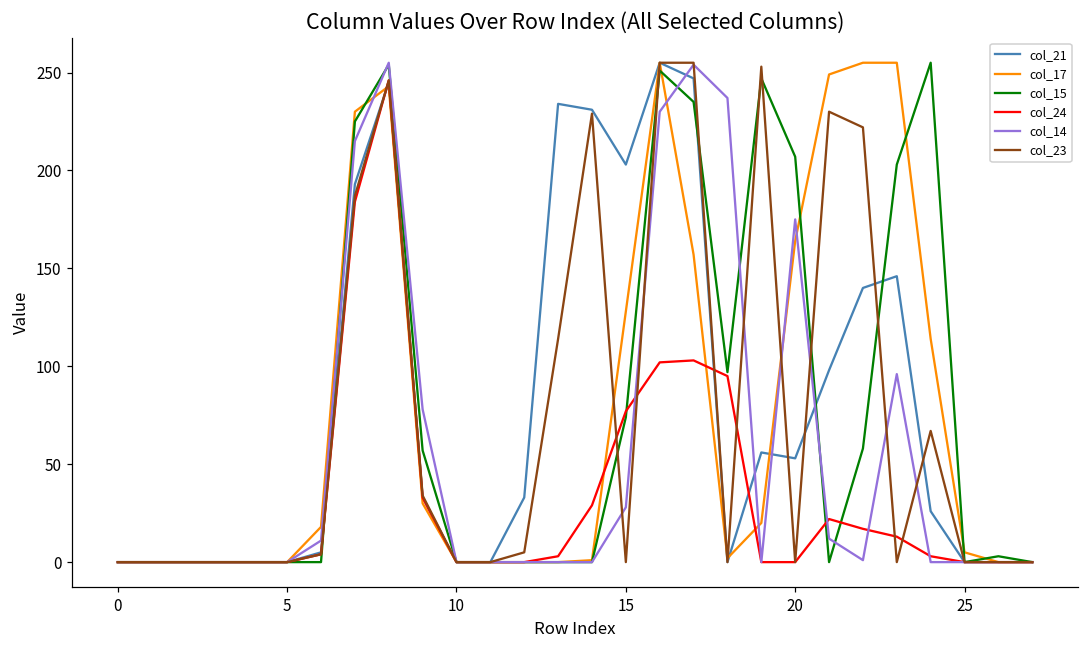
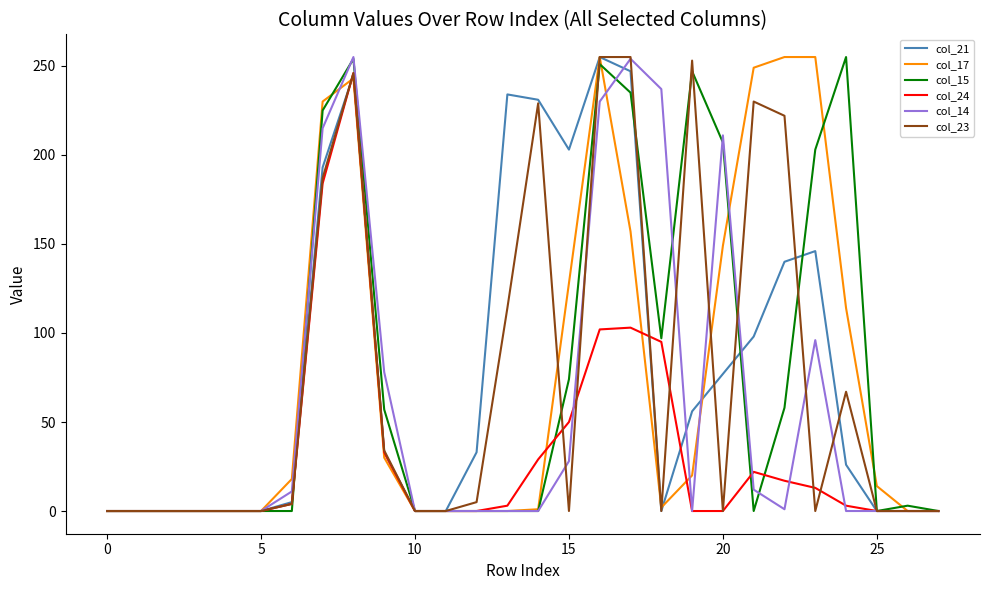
  {
    "col_21": {
      "15": 203,
-     "20": 53
+     "20": 77
    },
    "col_17": {
      "15": 128,
-     "20": 164,
-     "25": 5
+     "20": 149,
+     "25": 14
    },
    "col_15": {
      "15": 74,
      "20": 207
    },
    "col_24": {
-     "15": 77
+     "15": 50
    },
    "col_14": {
      "15": 28,
-     "20": 175
+     "20": 211
    },
    "col_23": {
      "15": 0
    }
  }
